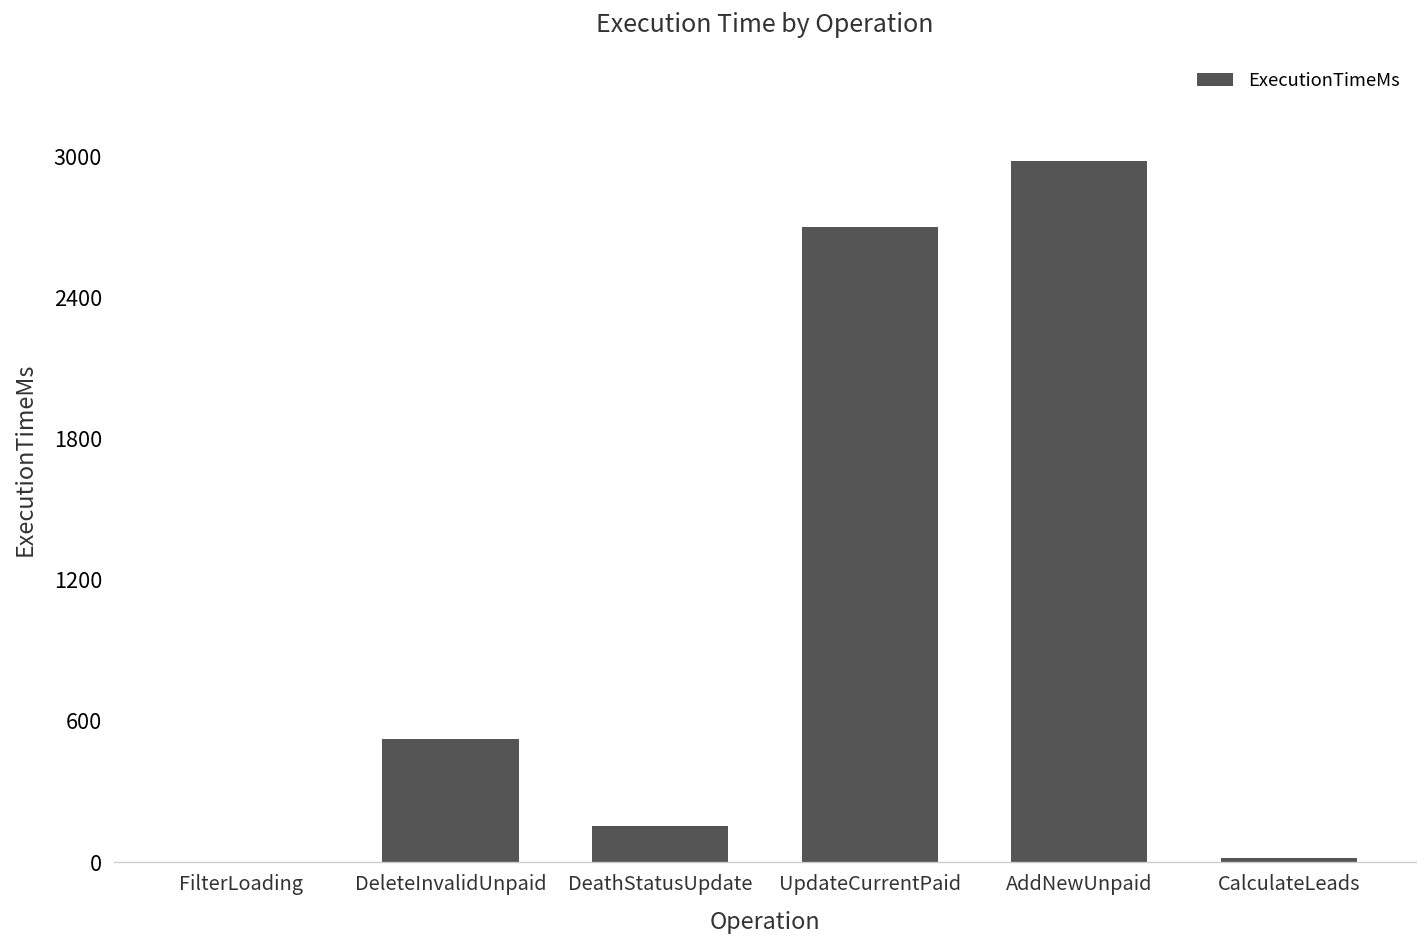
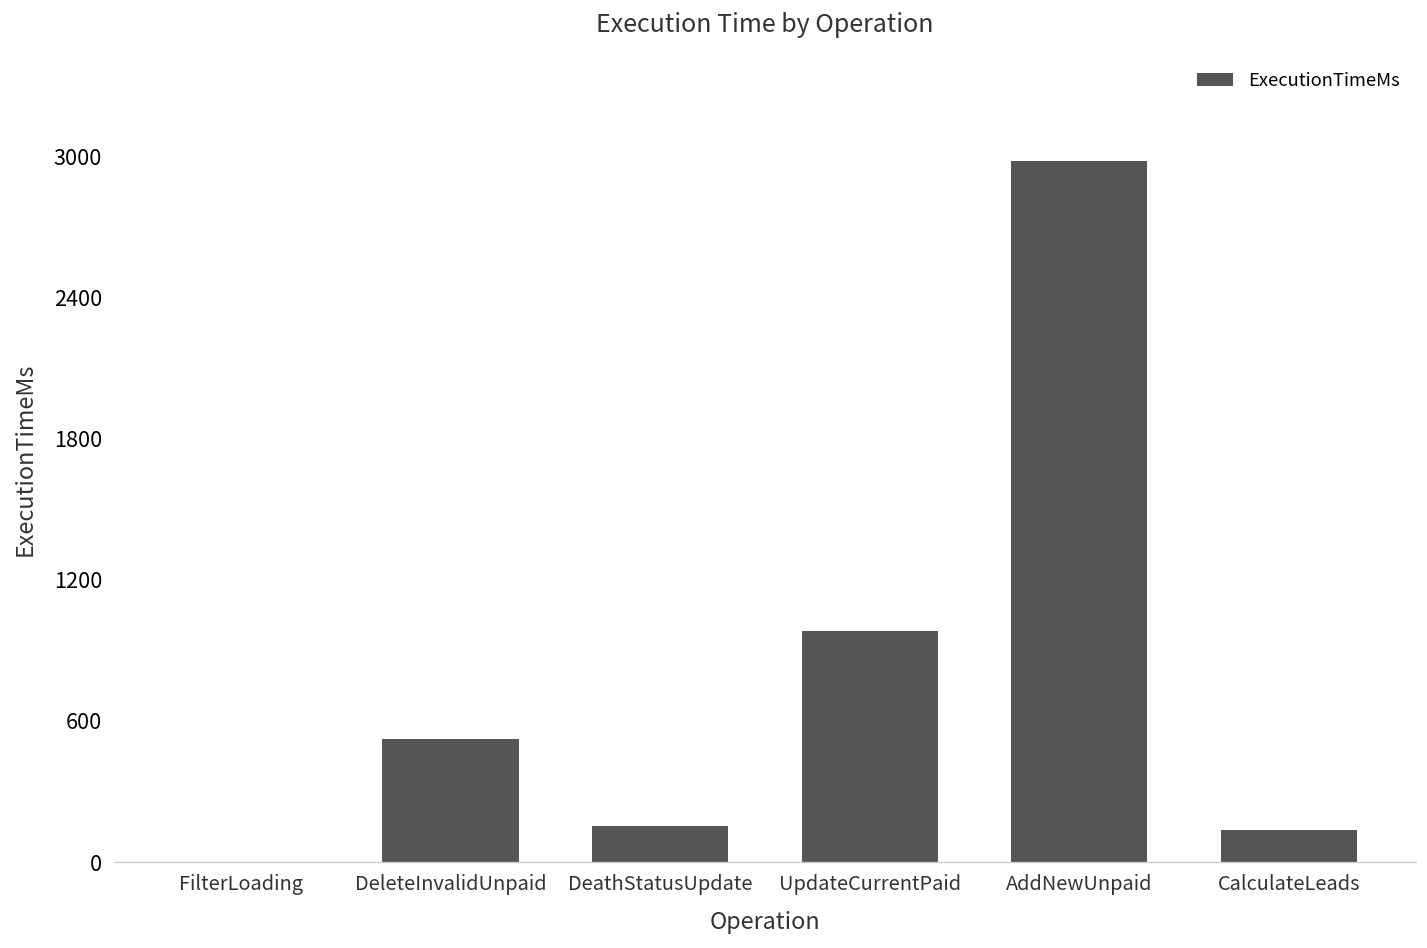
  {
    "FilterLoading": 0,
    "DeleteInvalidUnpaid": 530,
    "DeathStatusUpdate": 150,
-   "UpdateCurrentPaid": 2700,
+   "UpdateCurrentPaid": 980,
    "AddNewUnpaid": 2980,
-   "CalculateLeads": 20
+   "CalculateLeads": 140
  }
